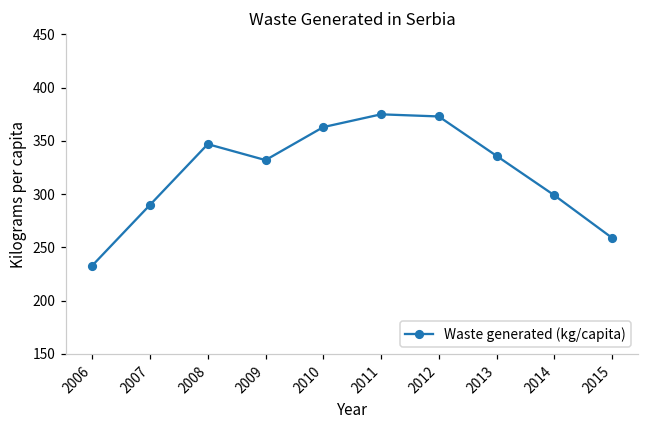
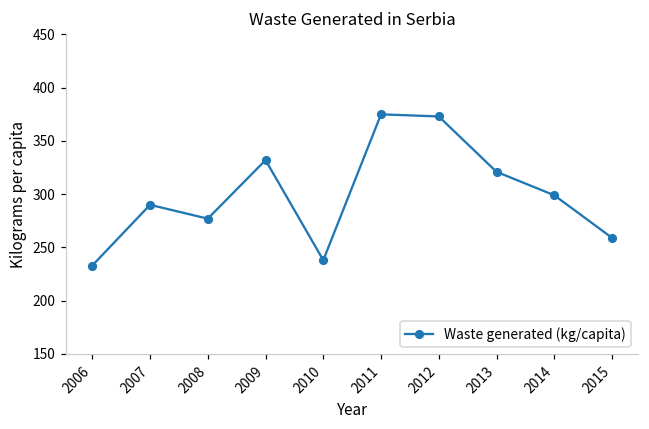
  {
    "2006": 230,
    "2007": 290,
-   "2008": 350,
+   "2008": 280,
    "2009": 330,
-   "2010": 360,
+   "2010": 240,
    "2011": 380,
    "2012": 370,
-   "2013": 340,
+   "2013": 320,
    "2014": 300,
    "2015": 260
  }
